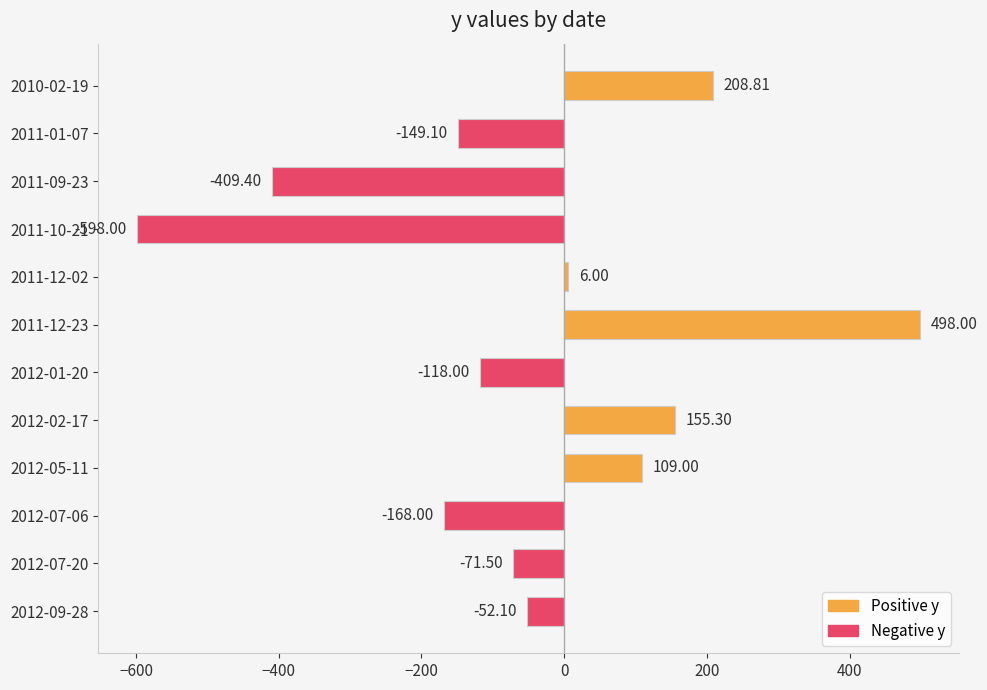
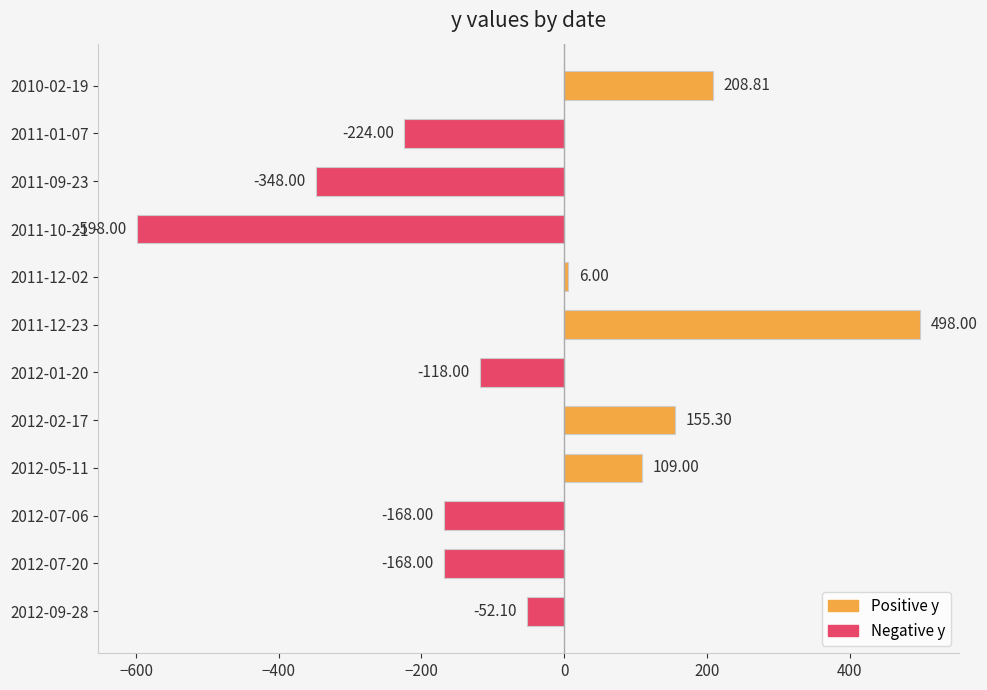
  {
    "2010-02-19": 208.81,
-   "2011-01-07": -149.10,
-   "2011-09-23": -409.40,
+   "2011-01-07": -224.00,
+   "2011-09-23": -348.00,
    "2011-10-21": -598.00,
    "2011-12-02": 6.00,
    "2011-12-23": 498.00,
    "2012-01-20": -118.00,
    "2012-02-17": 155.30,
    "2012-05-11": 109.00,
    "2012-07-06": -168.00,
-   "2012-07-20": -71.50,
+   "2012-07-20": -168.00,
    "2012-09-28": -52.10
  }
